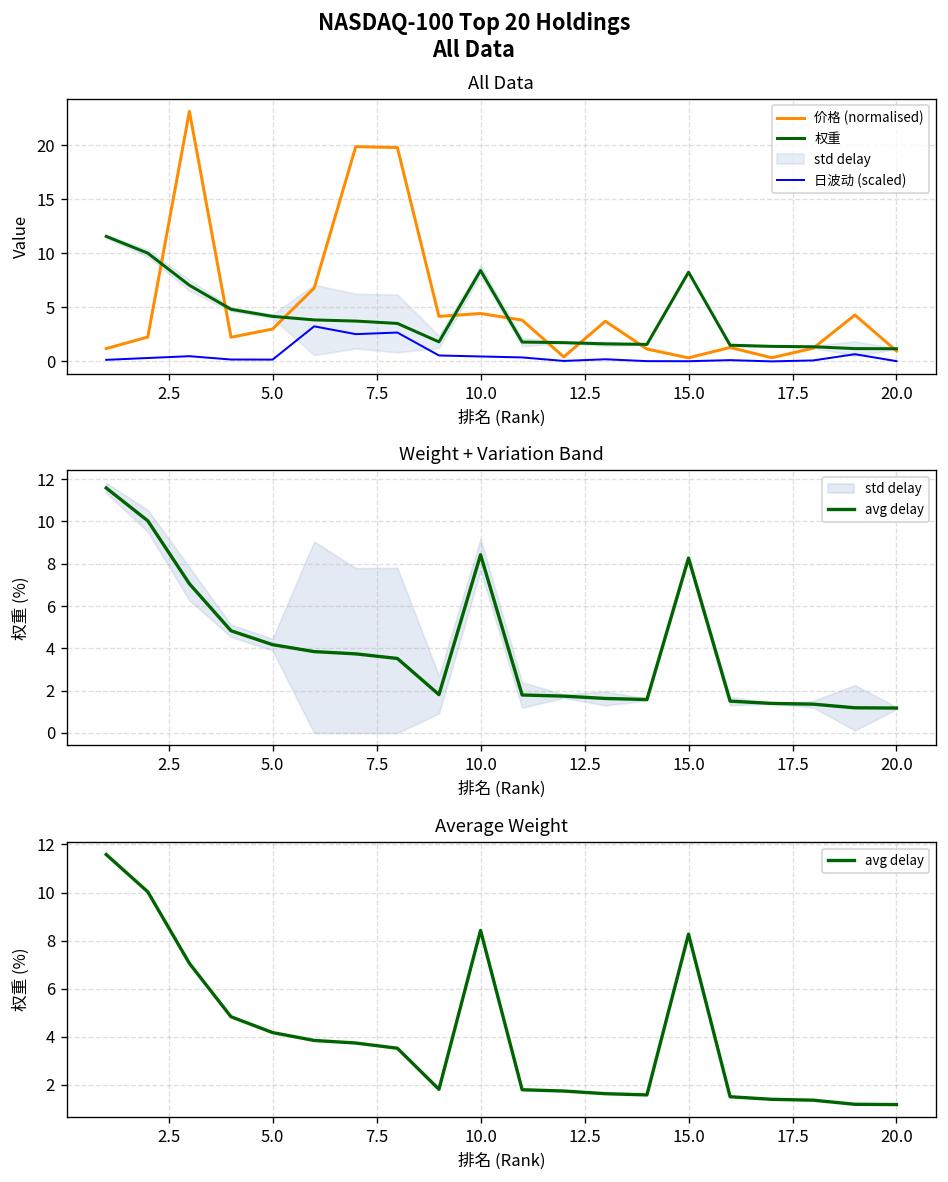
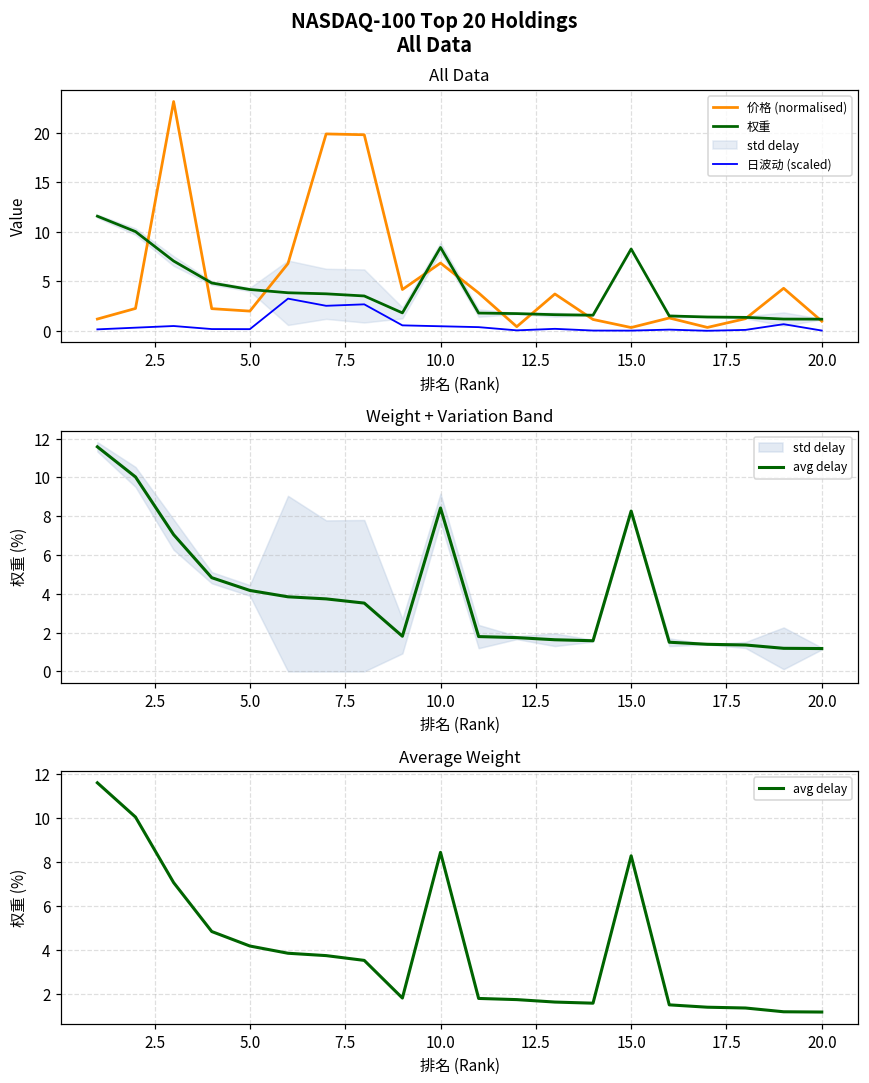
  {
    "All Data": {
      "价格 (normalised)": {
-       "5.0": 3,
-       "10.0": 4,
+       "5.0": 2,
+       "10.0": 7,
        "15.0": 0
      },
      "权重": {
        "10.0": 8
      },
      "日波动 (scaled)": {
        "5.0": 0,
        "10.0": 0,
        "15.0": 0,
        "20.0": 0
      }
    },
    "Weight + Variation Band": {
      "avg delay": {
        "5.0": 4.2,
        "10.0": 8.4
      }
    },
    "Average Weight": {
      "5.0": 4.2,
      "10.0": 8.4,
      "15.0": 8.3,
      "20.0": 1.2
    }
  }
